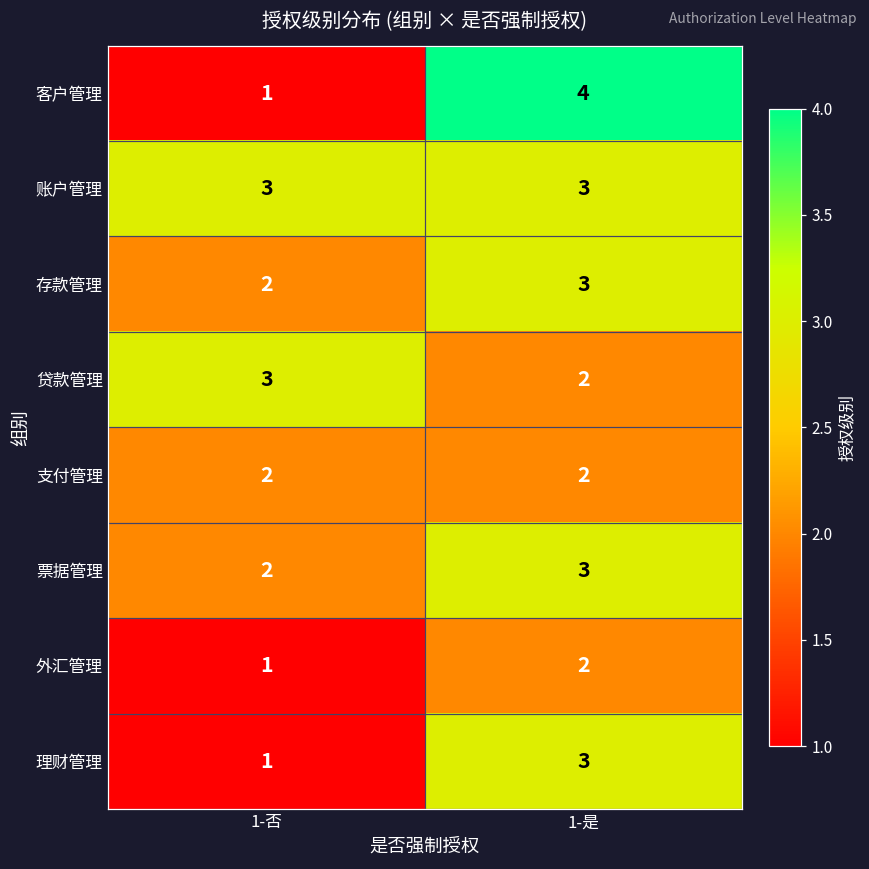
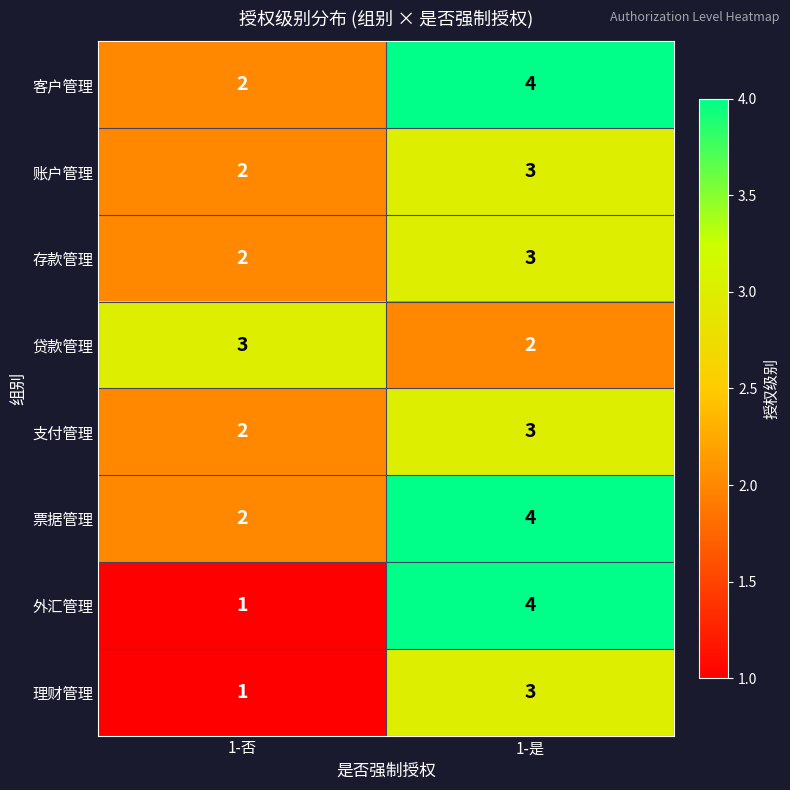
  {
    "客户管理": {
-     "1-否": 1,
+     "1-否": 2,
      "1-是": 4
    },
    "账户管理": {
-     "1-否": 3,
+     "1-否": 2,
      "1-是": 3
    },
    "存款管理": {
      "1-否": 2,
      "1-是": 3
    },
    "贷款管理": {
      "1-否": 3,
      "1-是": 2
    },
    "支付管理": {
      "1-否": 2,
-     "1-是": 2
+     "1-是": 3
    },
    "票据管理": {
      "1-否": 2,
-     "1-是": 3
+     "1-是": 4
    },
    "外汇管理": {
      "1-否": 1,
-     "1-是": 2
+     "1-是": 4
    },
    "理财管理": {
      "1-否": 1,
      "1-是": 3
    }
  }
